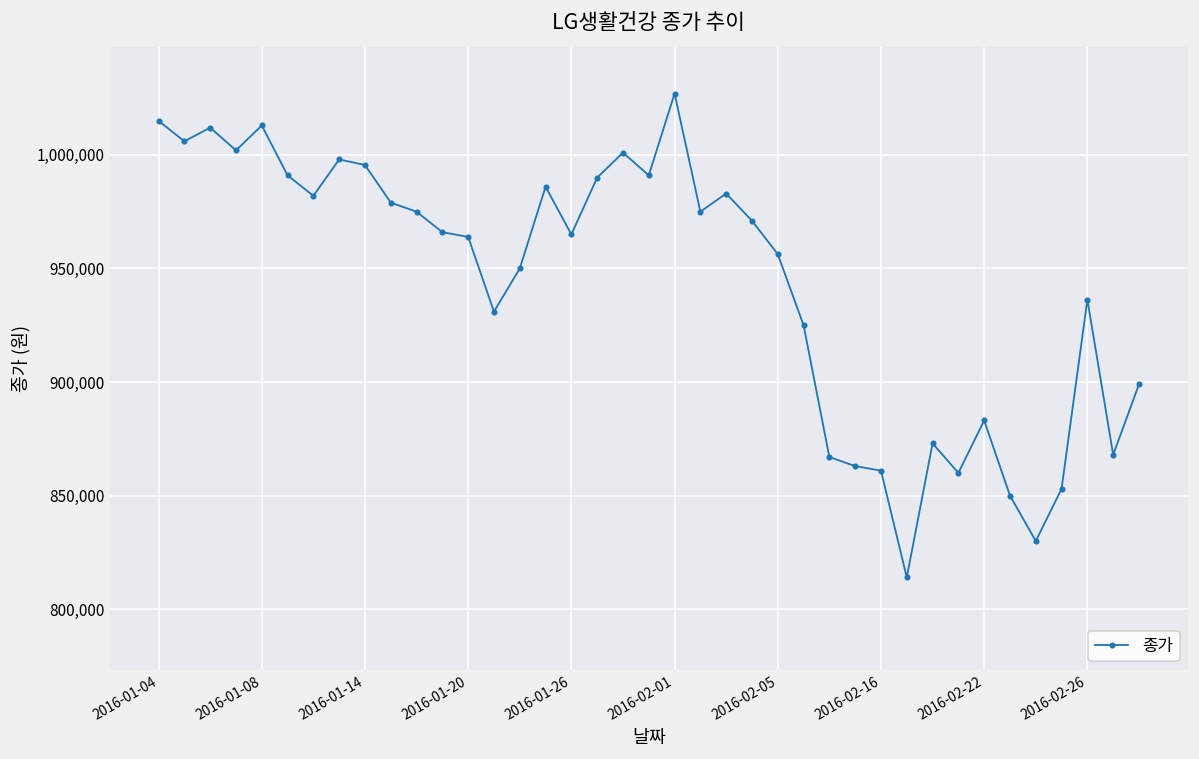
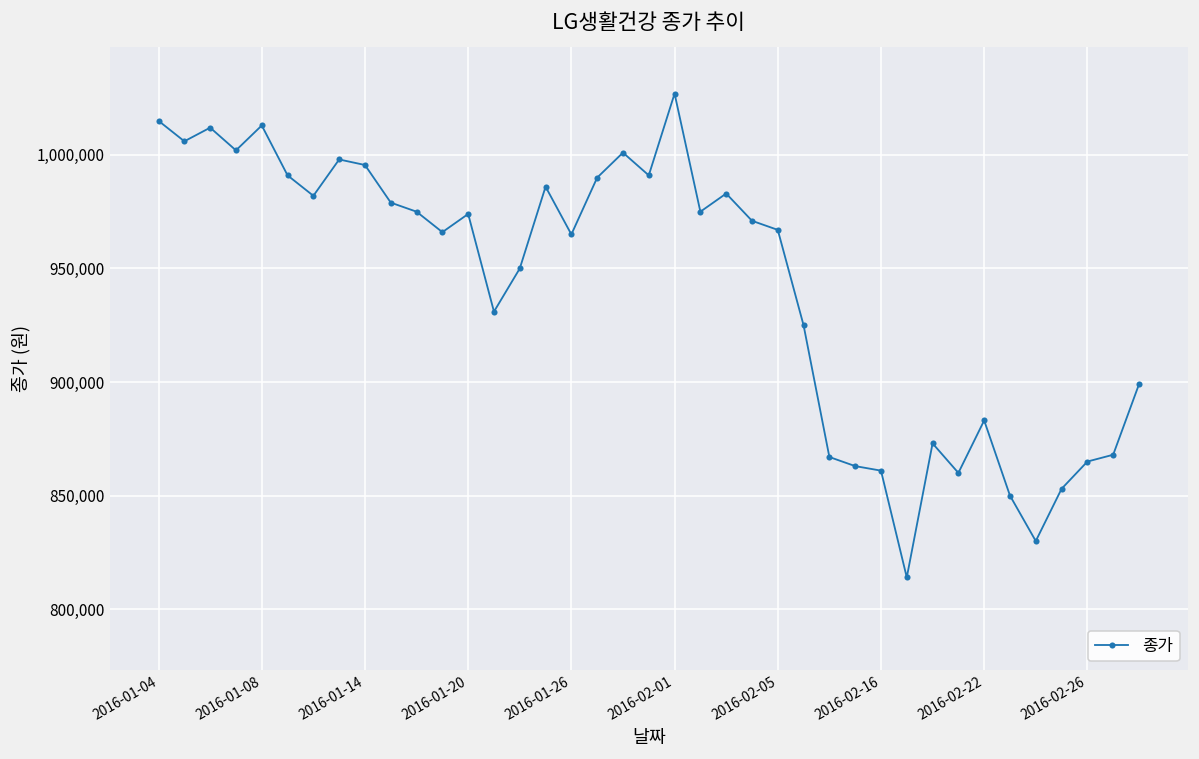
  {
    "2016-01-04": "1,015,000",
    "2016-01-08": "1,013,000",
    "2016-01-14": "996,000",
-   "2016-01-20": "964,000",
+   "2016-01-20": "974,000",
    "2016-01-26": "965,000",
    "2016-02-01": "1,027,000",
-   "2016-02-05": "956,000",
+   "2016-02-05": "967,000",
    "2016-02-16": "861,000",
    "2016-02-22": "883,000",
-   "2016-02-26": "936,000"
+   "2016-02-26": "865,000"
  }
